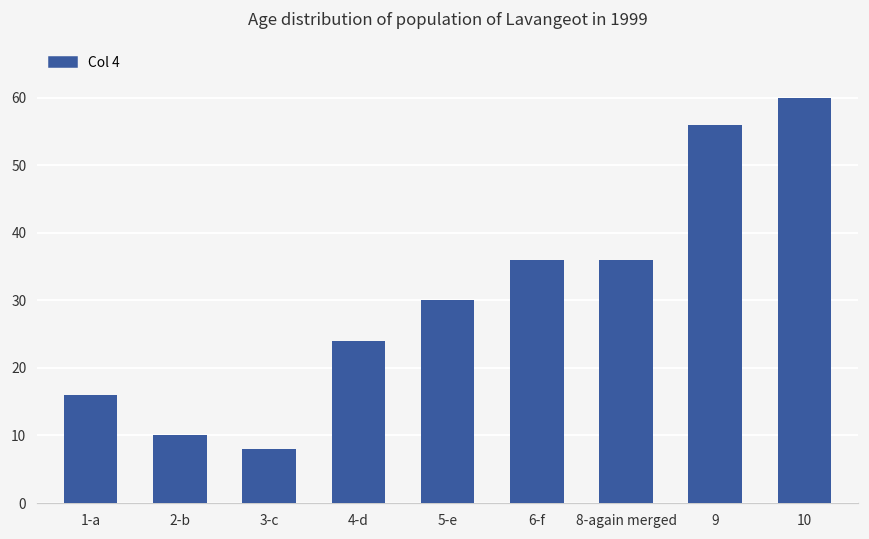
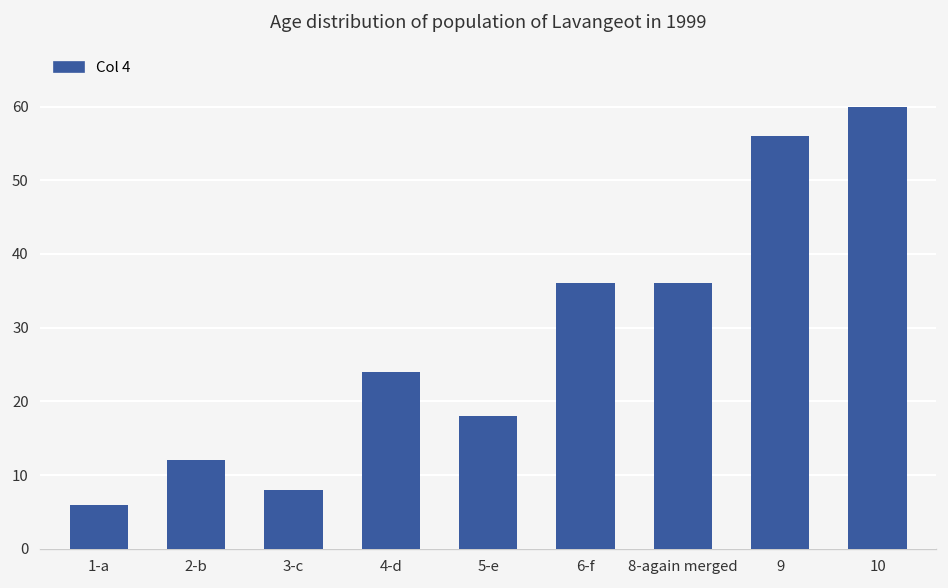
  {
-   "1-a": 16,
-   "2-b": 10,
+   "1-a": 6,
+   "2-b": 12,
    "3-c": 8,
    "4-d": 24,
-   "5-e": 30,
+   "5-e": 18,
    "6-f": 36,
    "8-again merged": 36,
    "9": 56,
    "10": 60
  }
